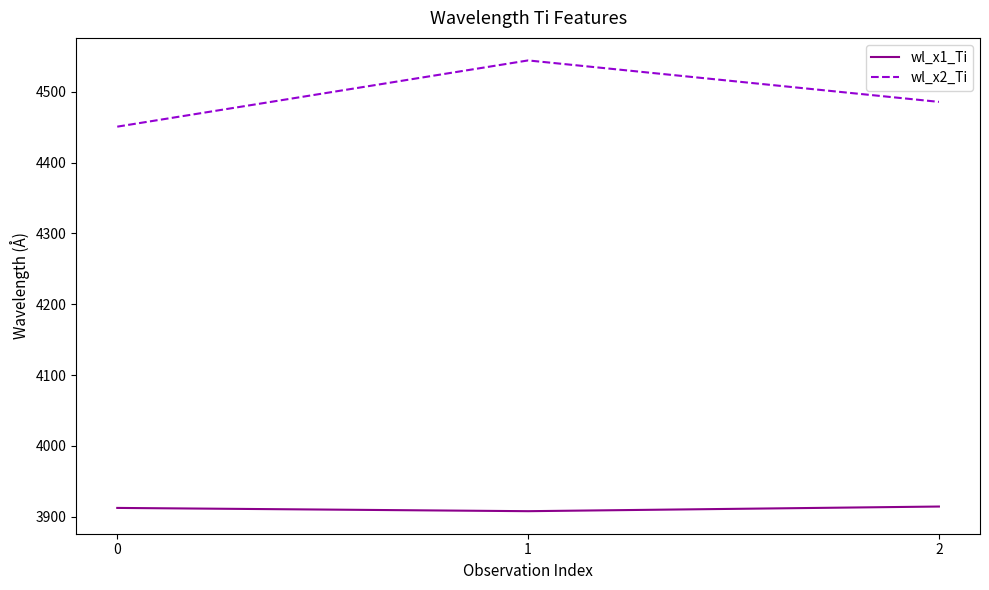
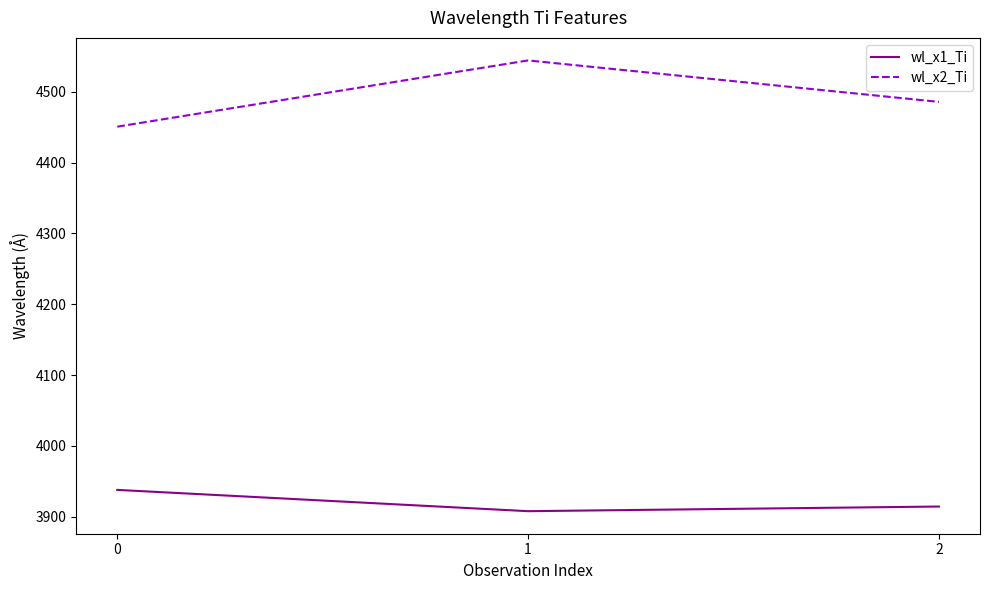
  {
    "wl_x1_Ti": {
-     "0": 3910,
+     "0": 3940,
      "1": 3910,
      "2": 3910
    },
    "wl_x2_Ti": {
      "0": 4450,
      "1": 4540,
      "2": 4490
    }
  }
